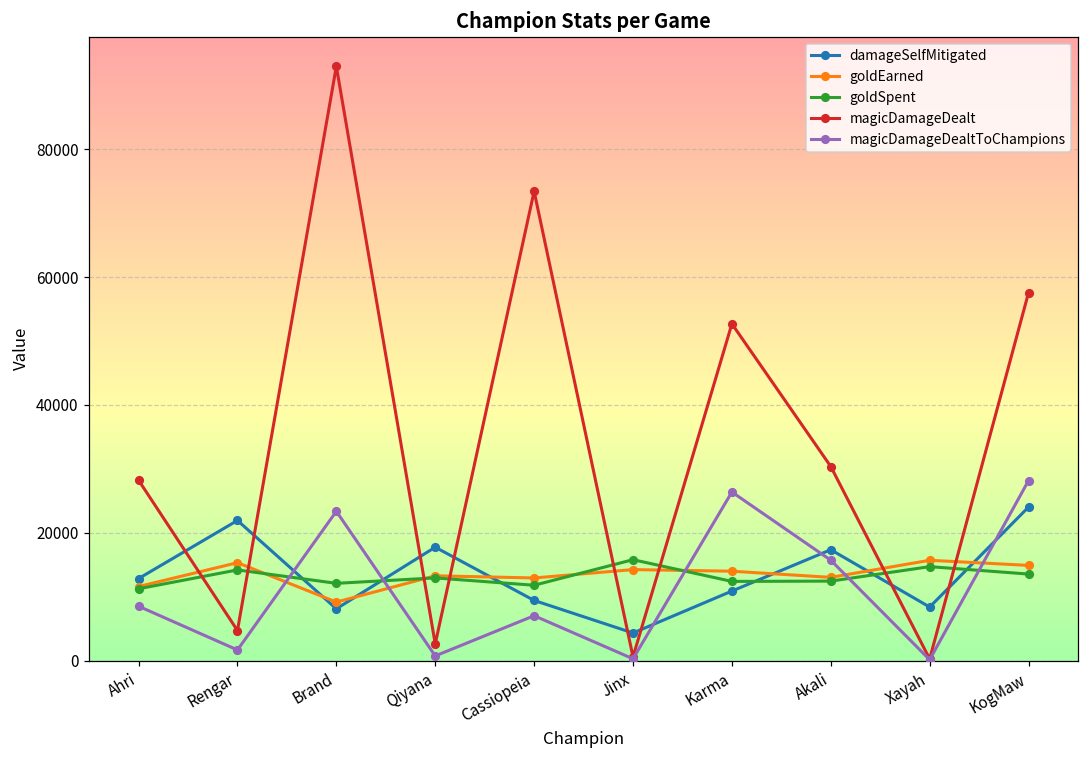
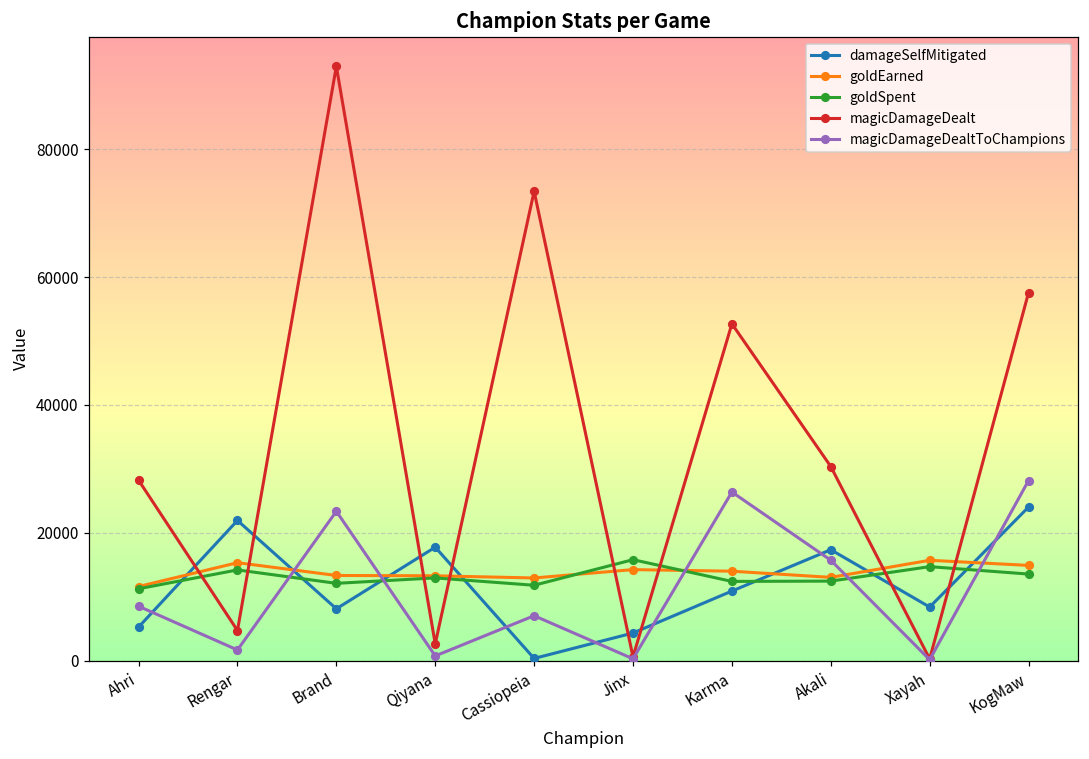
  {
    "damageSelfMitigated": {
-     "Ahri": 13000,
+     "Ahri": 5000,
      "Rengar": 22000,
      "Brand": 8000,
      "Qiyana": 18000,
-     "Cassiopeia": 9000,
+     "Cassiopeia": 0,
      "Jinx": 4000,
      "Karma": 11000,
      "Akali": 17000,
      "Xayah": 8000,
      "KogMaw": 24000
    },
    "goldEarned": {
      "Rengar": 15000,
-     "Brand": 9000,
+     "Brand": 13000,
      "Cassiopeia": 13000,
      "Jinx": 14000,
      "Karma": 14000,
      "Akali": 13000,
      "Xayah": 16000,
      "KogMaw": 15000
    },
    "goldSpent": {
      "Rengar": 14000,
      "Brand": 12000,
      "Cassiopeia": 12000,
      "Jinx": 16000,
      "Karma": 12000,
      "Akali": 12000,
      "Xayah": 15000,
      "KogMaw": 14000
    },
    "magicDamageDealt": {
      "Ahri": 28000,
      "Rengar": 5000,
      "Brand": 93000,
      "Qiyana": 3000,
      "Cassiopeia": 73000,
      "Karma": 53000,
      "Akali": 30000,
      "KogMaw": 58000
    },
    "magicDamageDealtToChampions": {
      "Ahri": 9000,
      "Rengar": 2000,
      "Brand": 23000,
      "Qiyana": 1000,
      "Cassiopeia": 7000,
      "Karma": 26000,
      "Akali": 16000,
      "KogMaw": 28000
    }
  }
